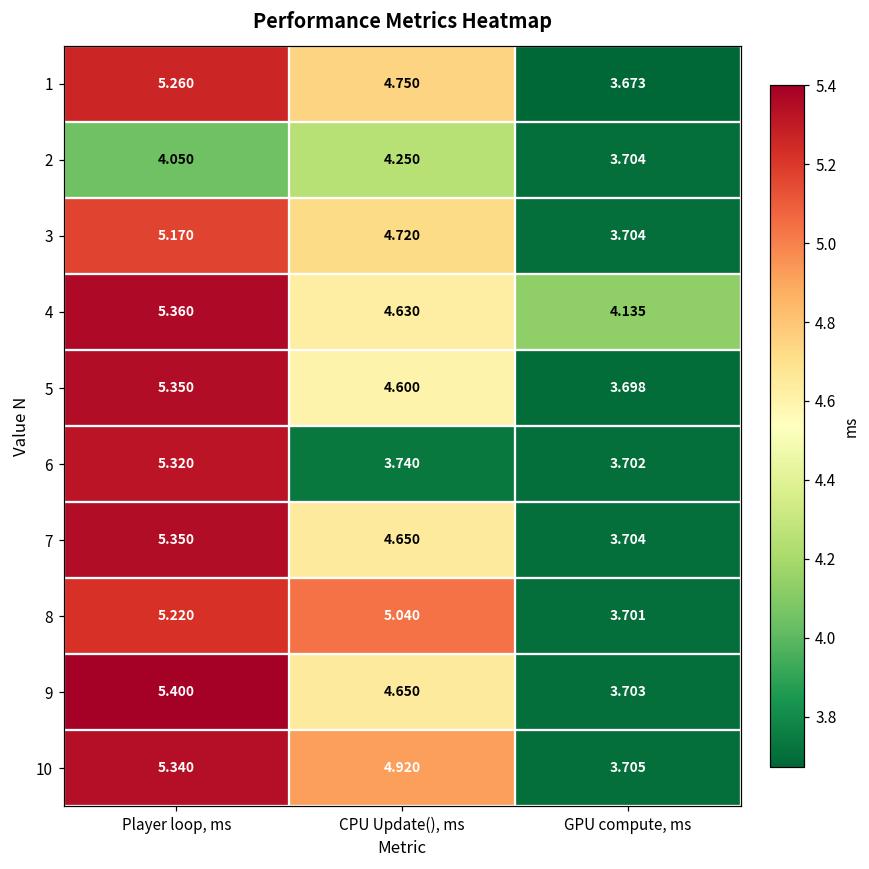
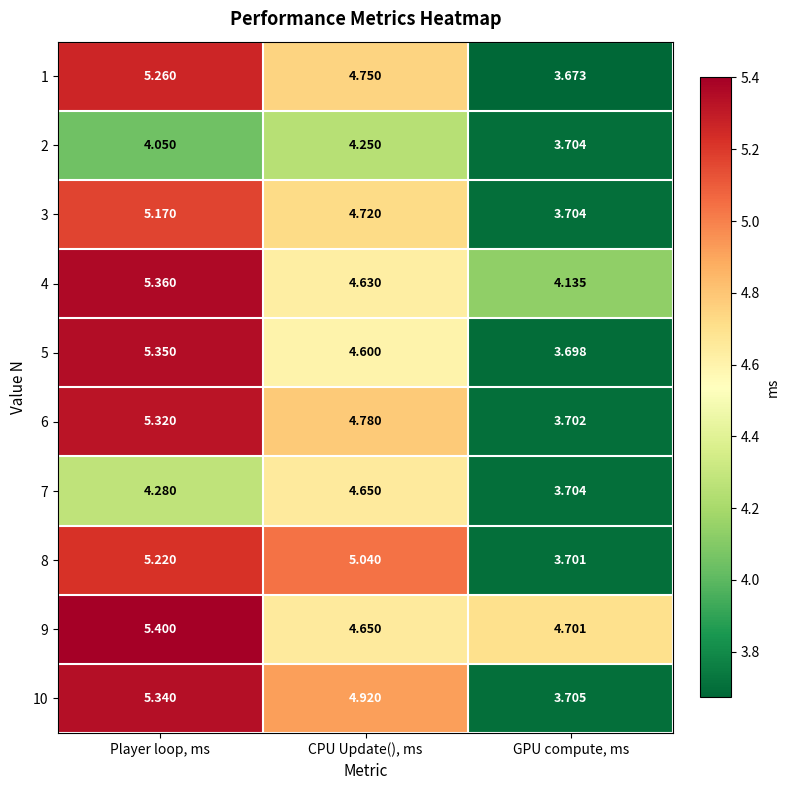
  {
    "1": {
      "Player loop, ms": 5.260,
      "CPU Update(), ms": 4.750,
      "GPU compute, ms": 3.673
    },
    "2": {
      "Player loop, ms": 4.050,
      "CPU Update(), ms": 4.250,
      "GPU compute, ms": 3.704
    },
    "3": {
      "Player loop, ms": 5.170,
      "CPU Update(), ms": 4.720,
      "GPU compute, ms": 3.704
    },
    "4": {
      "Player loop, ms": 5.360,
      "CPU Update(), ms": 4.630,
      "GPU compute, ms": 4.135
    },
    "5": {
      "Player loop, ms": 5.350,
      "CPU Update(), ms": 4.600,
      "GPU compute, ms": 3.698
    },
    "6": {
      "Player loop, ms": 5.320,
-     "CPU Update(), ms": 3.740,
+     "CPU Update(), ms": 4.780,
      "GPU compute, ms": 3.702
    },
    "7": {
-     "Player loop, ms": 5.350,
+     "Player loop, ms": 4.280,
      "CPU Update(), ms": 4.650,
      "GPU compute, ms": 3.704
    },
    "8": {
      "Player loop, ms": 5.220,
      "CPU Update(), ms": 5.040,
      "GPU compute, ms": 3.701
    },
    "9": {
      "Player loop, ms": 5.400,
      "CPU Update(), ms": 4.650,
-     "GPU compute, ms": 3.703
+     "GPU compute, ms": 4.701
    },
    "10": {
      "Player loop, ms": 5.340,
      "CPU Update(), ms": 4.920,
      "GPU compute, ms": 3.705
    }
  }
